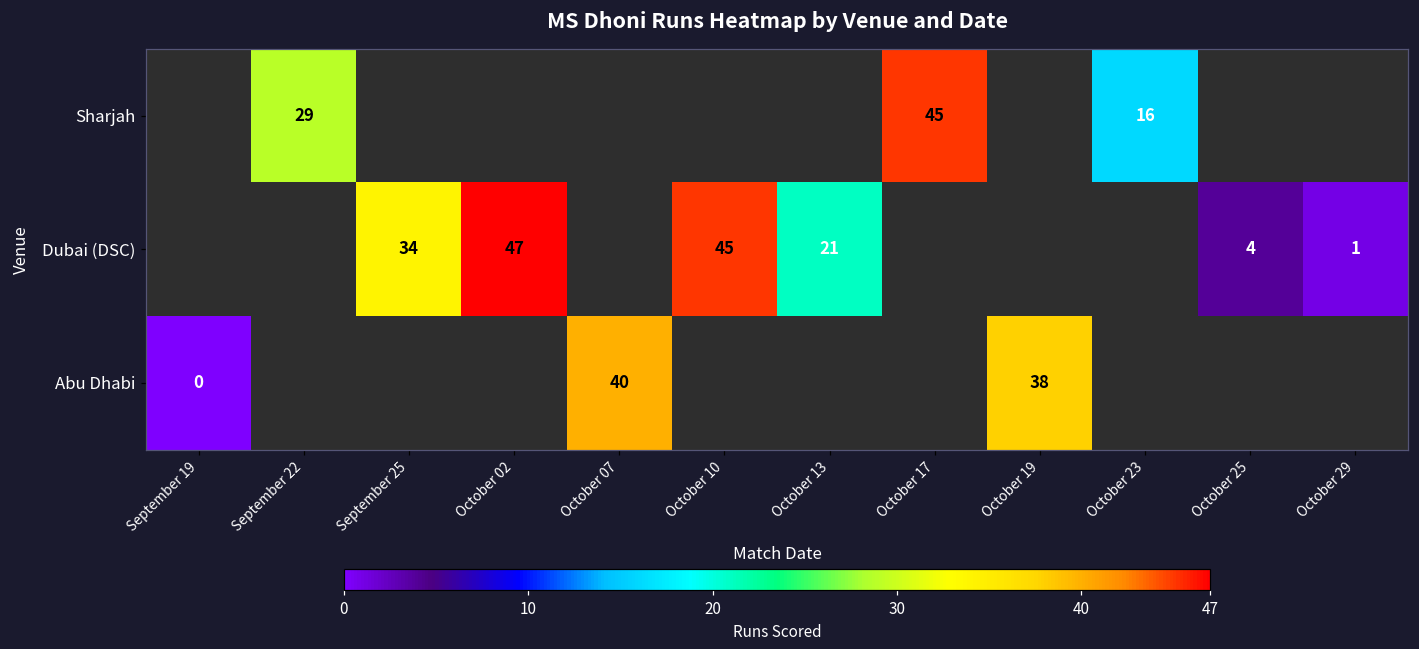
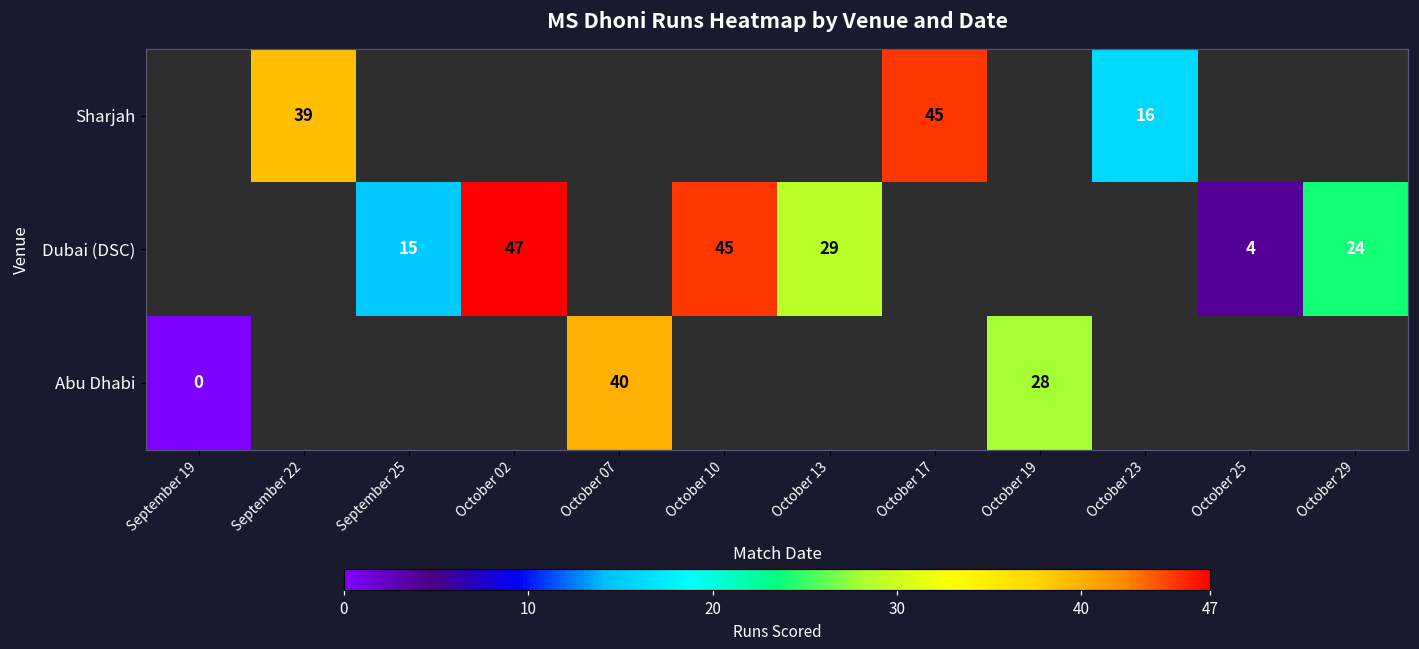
  {
    "Sharjah": {
-     "September 22": 29,
+     "September 22": 39,
      "October 17": 45,
      "October 23": 16
    },
    "Dubai (DSC)": {
-     "September 25": 34,
+     "September 25": 15,
      "October 02": 47,
      "October 10": 45,
-     "October 13": 21,
+     "October 13": 29,
      "October 25": 4,
-     "October 29": 1
+     "October 29": 24
    },
    "Abu Dhabi": {
      "September 19": 0,
      "October 07": 40,
-     "October 19": 38
+     "October 19": 28
    }
  }
